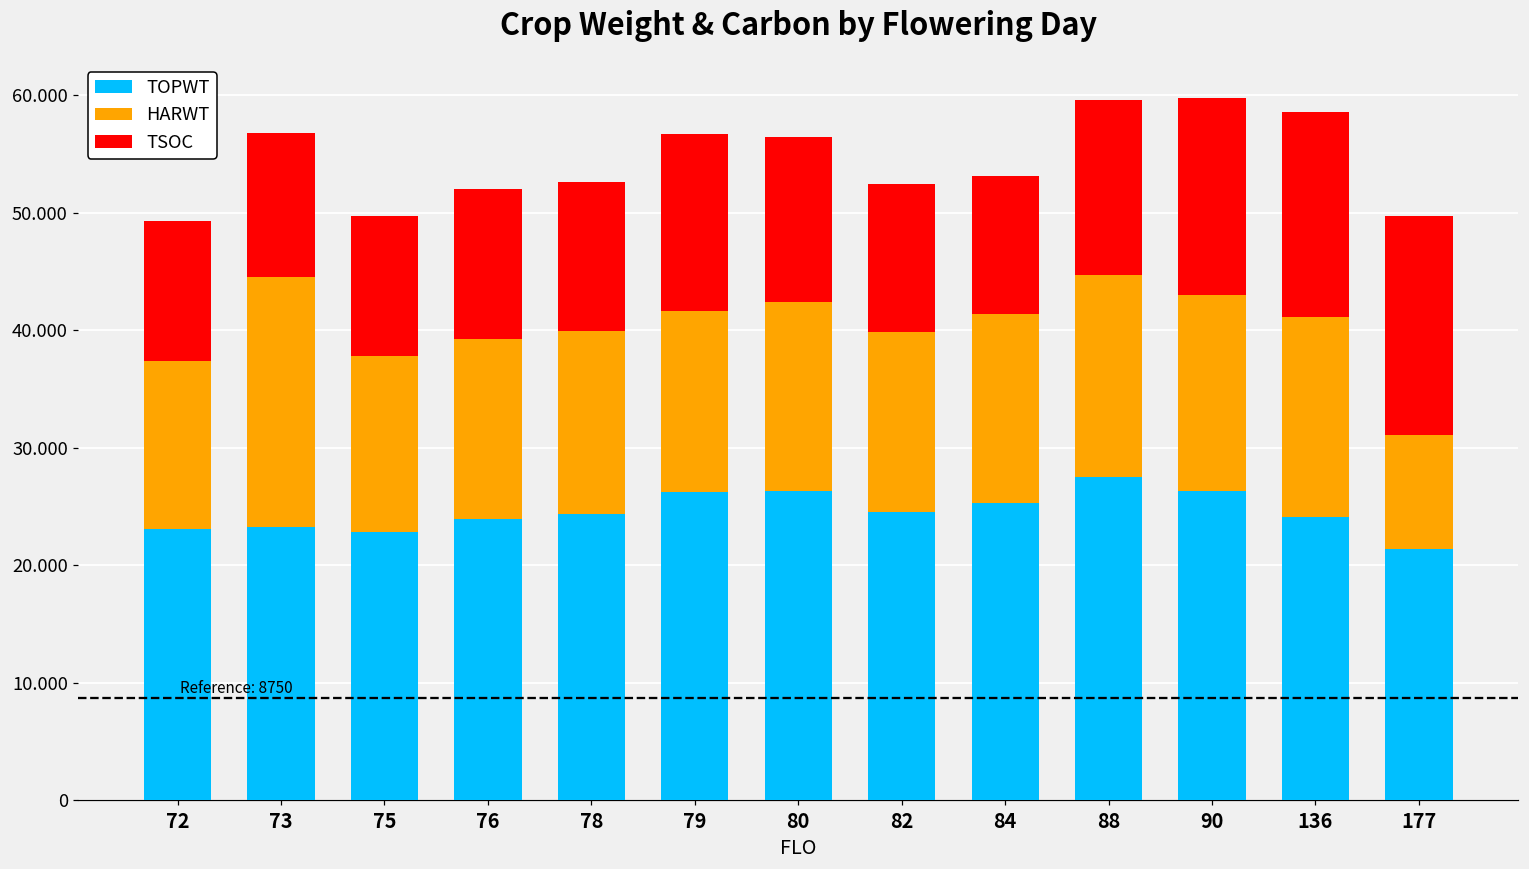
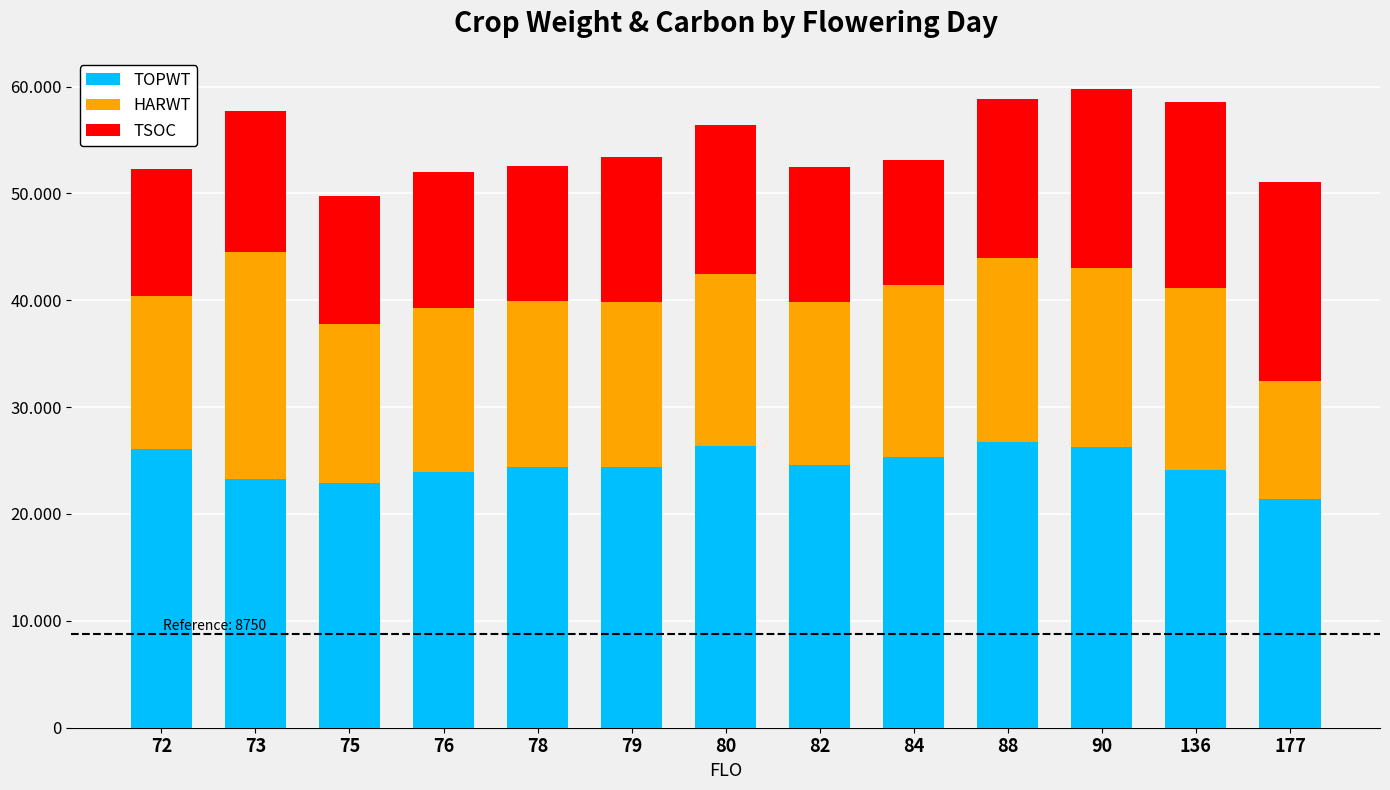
  {
    "TOPWT": {
-     "72": 23.1,
+     "72": 26.0,
      "73": 23.3,
      "75": 22.9,
      "76": 24.0,
      "78": 24.4,
-     "79": 26.2,
+     "79": 24.4,
      "80": 26.4,
      "82": 24.6,
      "84": 25.3,
-     "88": 27.5,
+     "88": 26.7,
      "90": 26.3,
      "136": 24.1,
      "177": 21.4
    },
    "HARWT": {
      "72": 14.3,
      "73": 21.3,
      "75": 14.9,
      "76": 15.3,
      "78": 15.6,
      "79": 15.5,
      "80": 16.1,
      "82": 15.3,
      "84": 16.1,
      "88": 17.2,
      "90": 16.7,
      "136": 17.1,
-     "177": 9.7
+     "177": 11.1
    },
    "TSOC": {
      "72": 11.9,
-     "73": 12.2,
+     "73": 13.1,
      "75": 11.9,
      "76": 12.7,
      "78": 12.6,
-     "79": 15.0,
+     "79": 13.5,
      "80": 14.0,
      "82": 12.6,
      "84": 11.7,
      "88": 14.9,
      "90": 16.8,
      "136": 17.4,
      "177": 18.6
    }
  }
